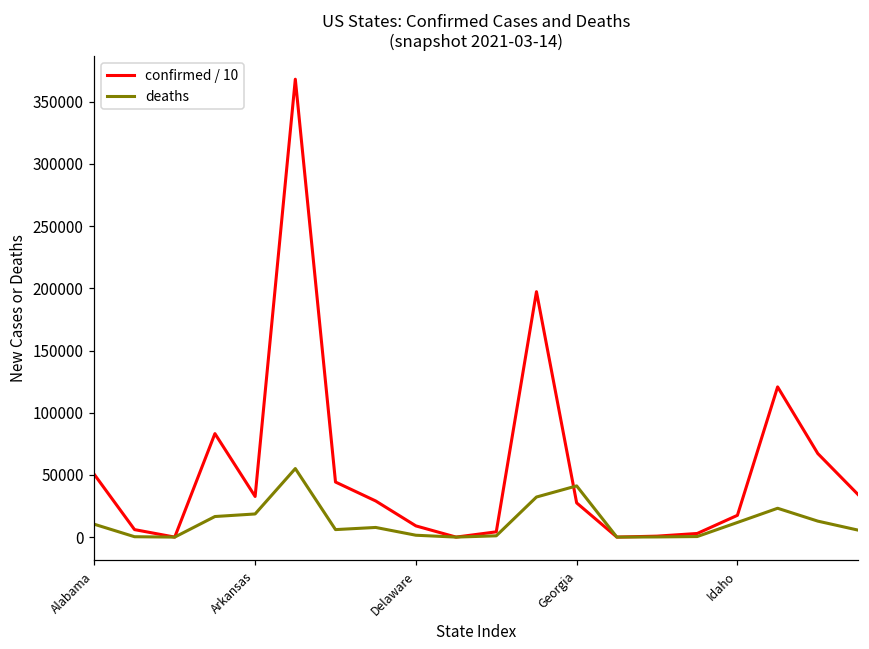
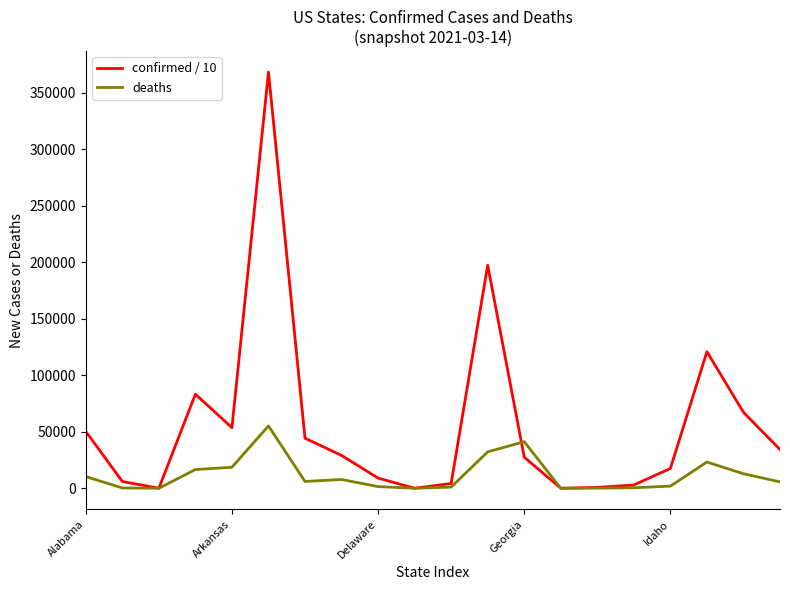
  {
    "confirmed / 10": {
      "Alabama": 50000,
-     "Arkansas": 33000,
+     "Arkansas": 54000,
      "Delaware": 9000,
      "Georgia": 28000,
      "Idaho": 18000
    },
    "deaths": {
      "Alabama": 10000,
      "Arkansas": 19000,
      "Delaware": 2000,
      "Georgia": 41000,
-     "Idaho": 12000
+     "Idaho": 2000
    }
  }
